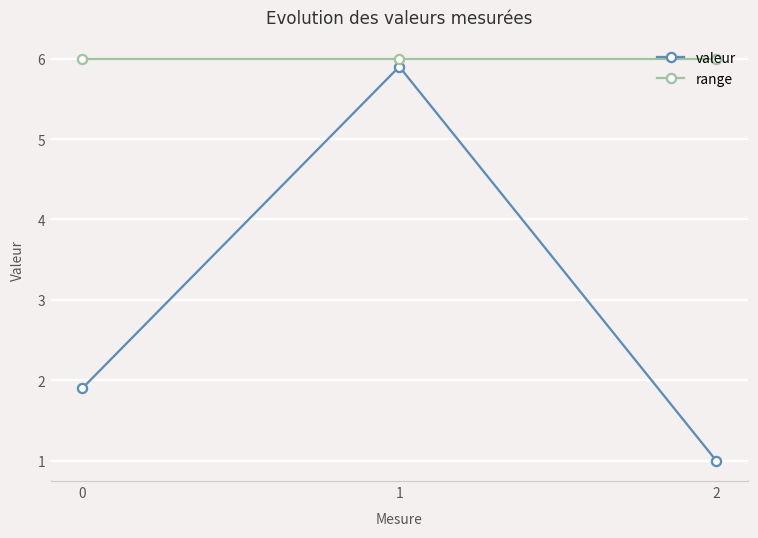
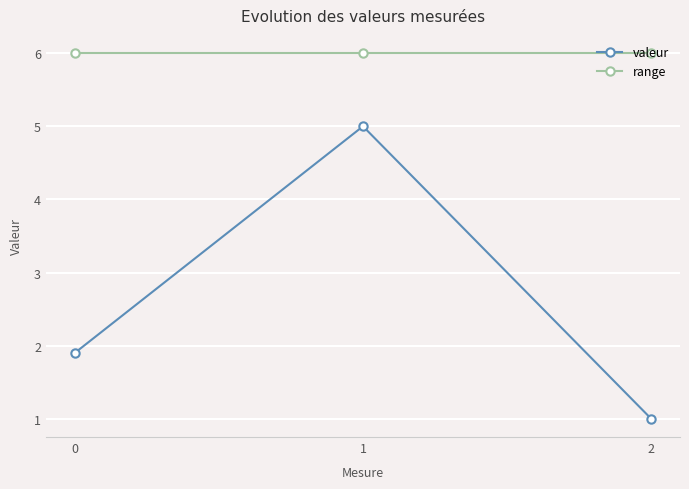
  {
    "valeur": {
      "0": 1.9,
-     "1": 5.9,
+     "1": 5.0,
      "2": 1.0
    },
    "range": {
      "0": 6.0,
      "1": 6.0,
      "2": 6.0
    }
  }
